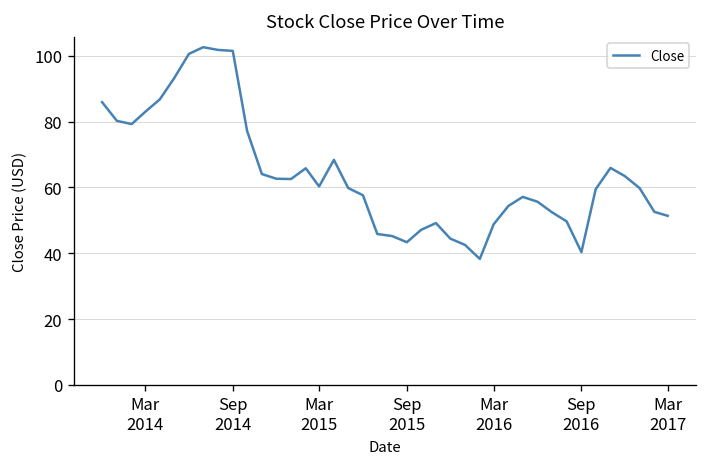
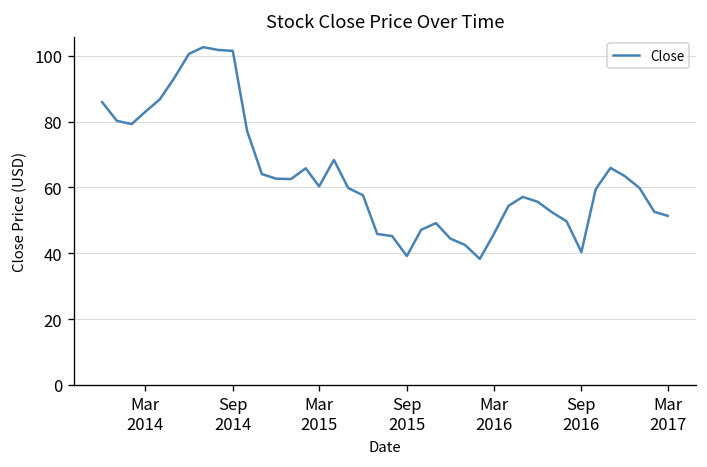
  {
    "Mar 2014": 83,
    "Sep 2014": 102,
    "Mar 2015": 60,
-   "Sep 2015": 43,
-   "Mar 2016": 49,
+   "Sep 2015": 39,
+   "Mar 2016": 46,
    "Sep 2016": 40,
    "Mar 2017": 51
  }
